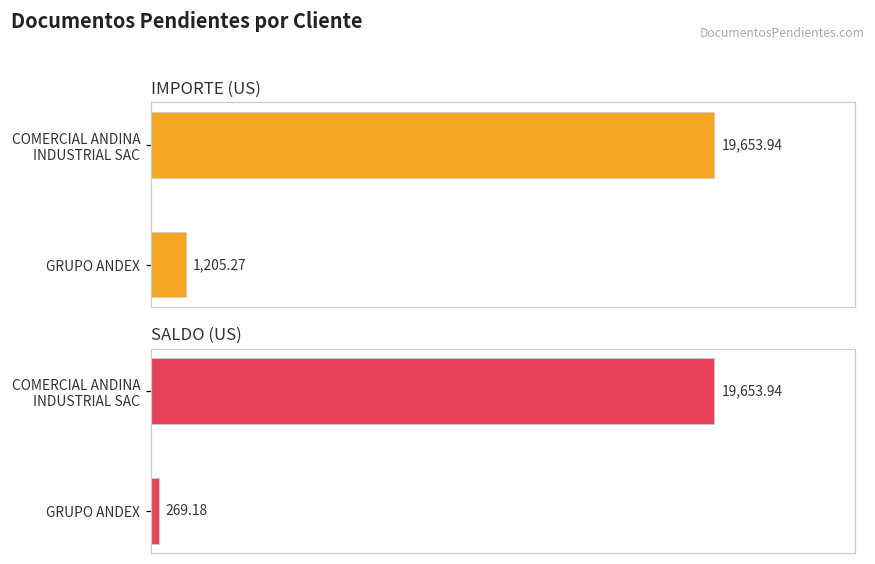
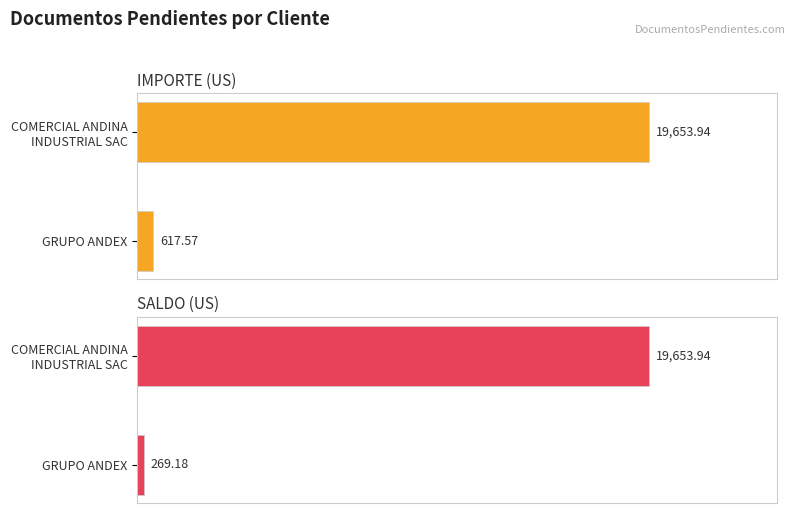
  {
    "IMPORTE (US)": {
      "COMERCIAL ANDINA INDUSTRIAL SAC": "19,653.94",
-     "GRUPO ANDEX": "1,205.27"
+     "GRUPO ANDEX": "617.57"
    },
    "SALDO (US)": {
      "COMERCIAL ANDINA INDUSTRIAL SAC": "19,653.94",
      "GRUPO ANDEX": "269.18"
    }
  }
